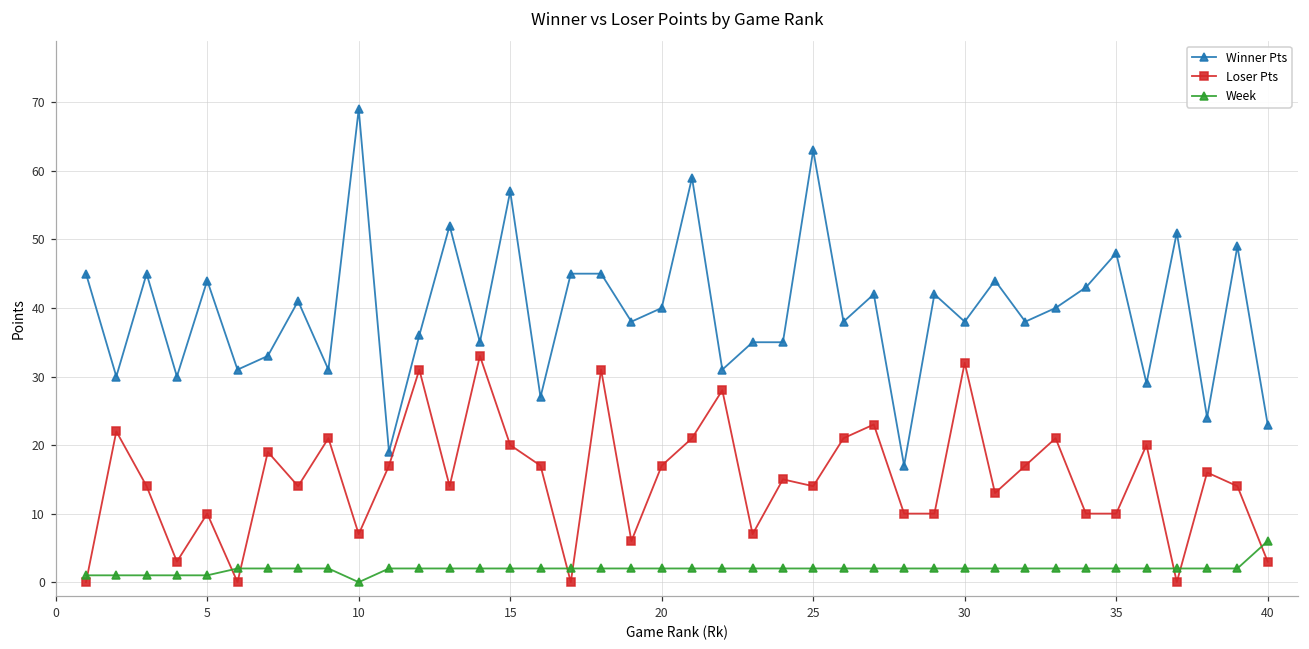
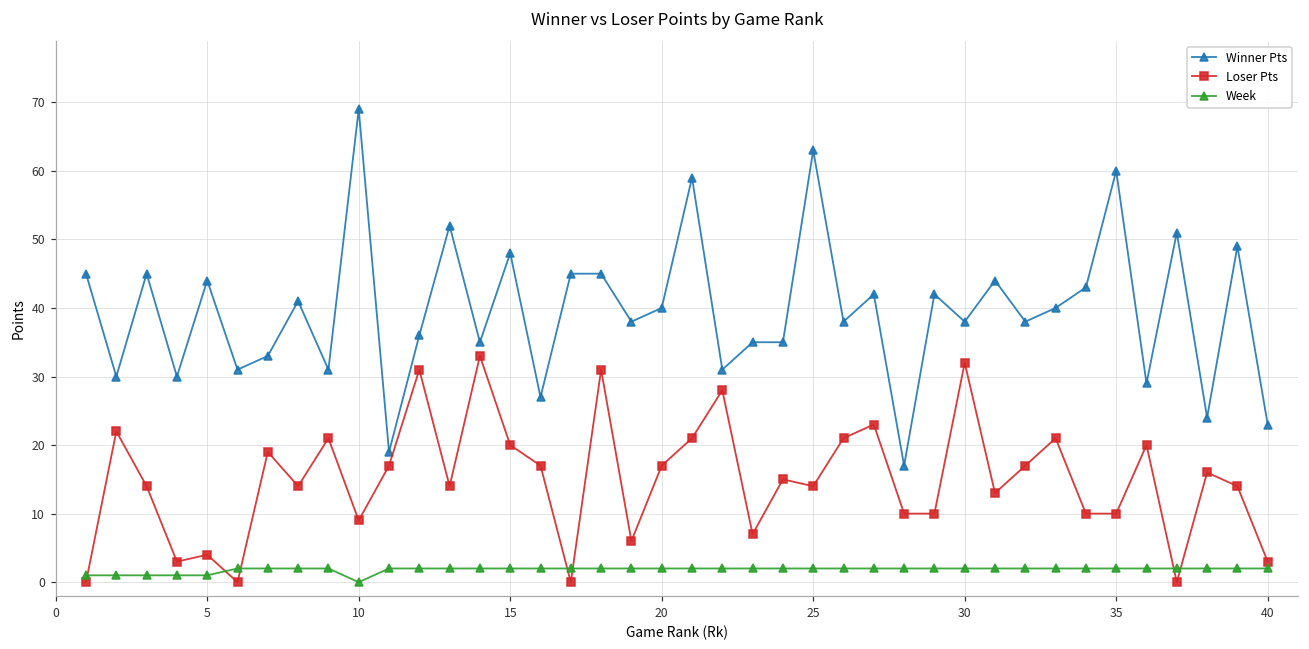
  {
    "Winner Pts": {
      "5": 44,
      "10": 69,
-     "15": 57,
+     "15": 48,
      "20": 40,
      "25": 63,
      "30": 38,
-     "35": 48,
+     "35": 60,
      "40": 23
    },
    "Loser Pts": {
-     "5": 10,
-     "10": 7,
+     "5": 4,
+     "10": 9,
      "15": 20,
      "20": 17,
      "25": 14,
      "30": 32,
      "35": 10,
      "40": 3
    },
    "Week": {
      "5": 1,
      "10": 0,
      "15": 2,
      "20": 2,
      "25": 2,
      "30": 2,
      "35": 2,
-     "40": 6
+     "40": 2
    }
  }
